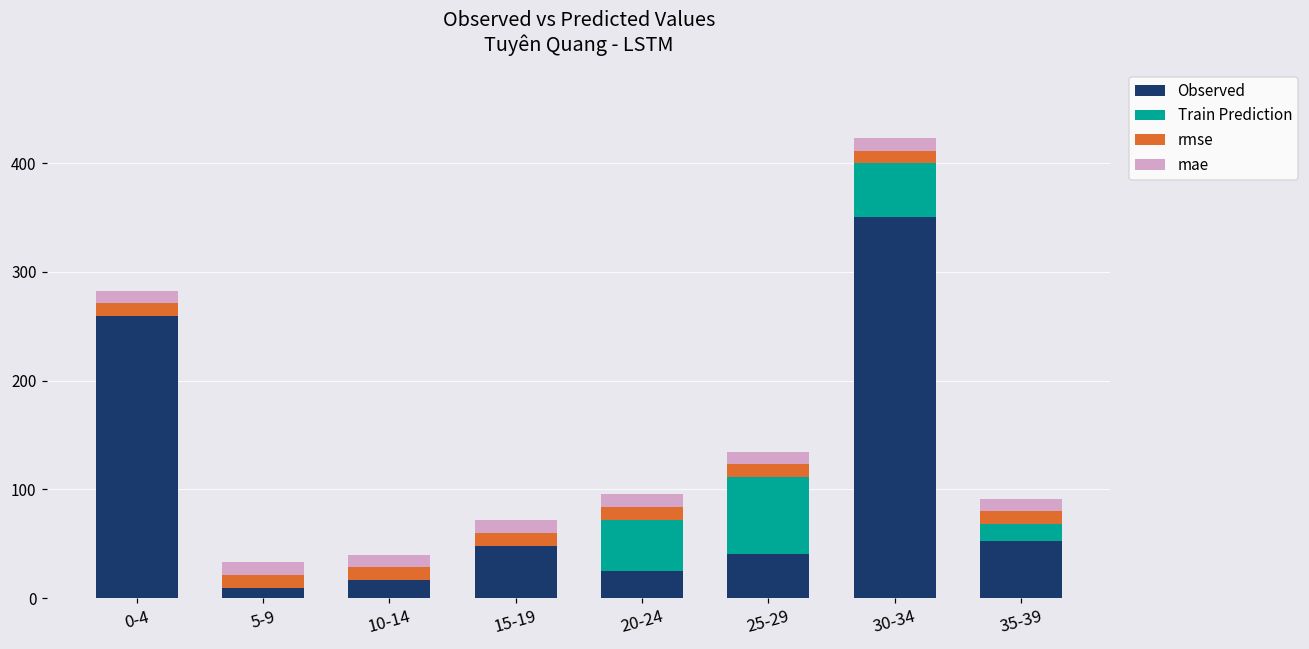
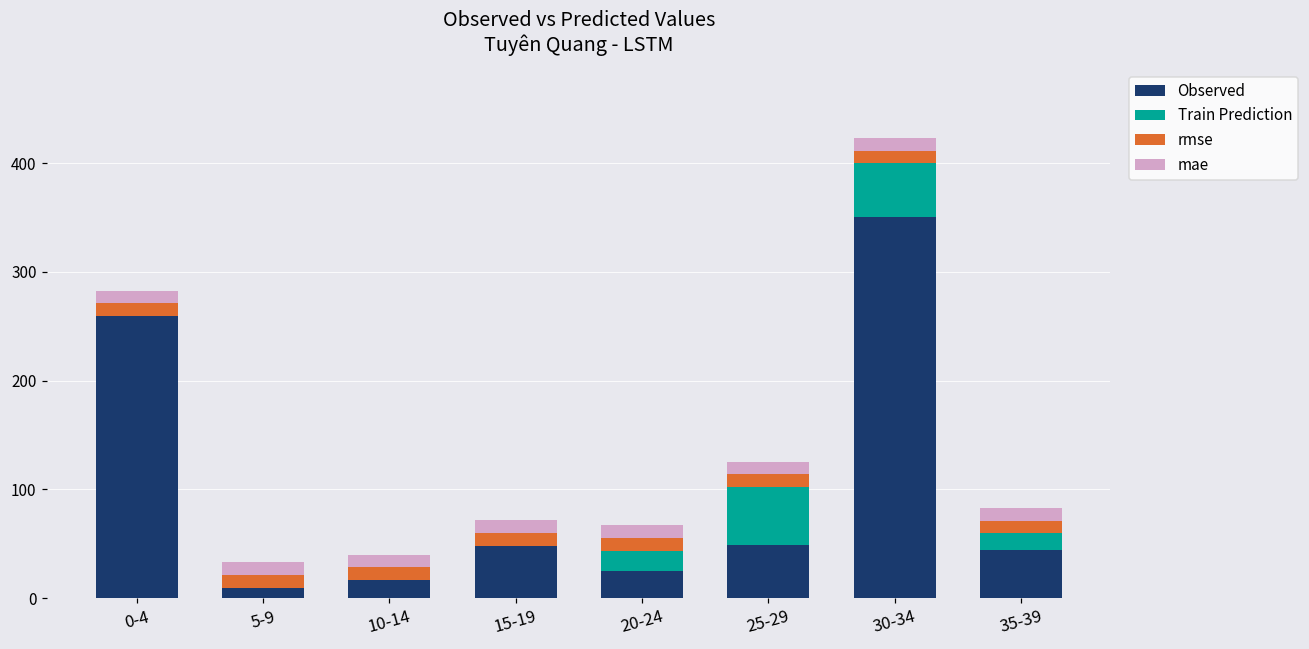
  {
    "Observed": {
      "0-4": 260,
      "5-9": 10,
      "10-14": 20,
      "15-19": 50,
      "20-24": 20,
-     "25-29": 40,
+     "25-29": 50,
      "30-34": 350,
-     "35-39": 50
+     "35-39": 40
    },
    "Train Prediction": {
      "0-4": 0,
      "5-9": 0,
      "10-14": 0,
      "15-19": 0,
-     "20-24": 50,
-     "25-29": 70,
+     "20-24": 20,
+     "25-29": 50,
      "30-34": 50,
      "35-39": 20
    },
    "rmse": {
      "0-4": 10,
      "5-9": 10,
      "10-14": 10,
      "15-19": 10,
      "20-24": 10,
      "25-29": 10,
      "30-34": 10,
      "35-39": 10
    },
    "mae": {
      "0-4": 10,
      "5-9": 10,
      "10-14": 10,
      "15-19": 10,
      "20-24": 10,
      "25-29": 10,
      "30-34": 10,
      "35-39": 10
    }
  }
